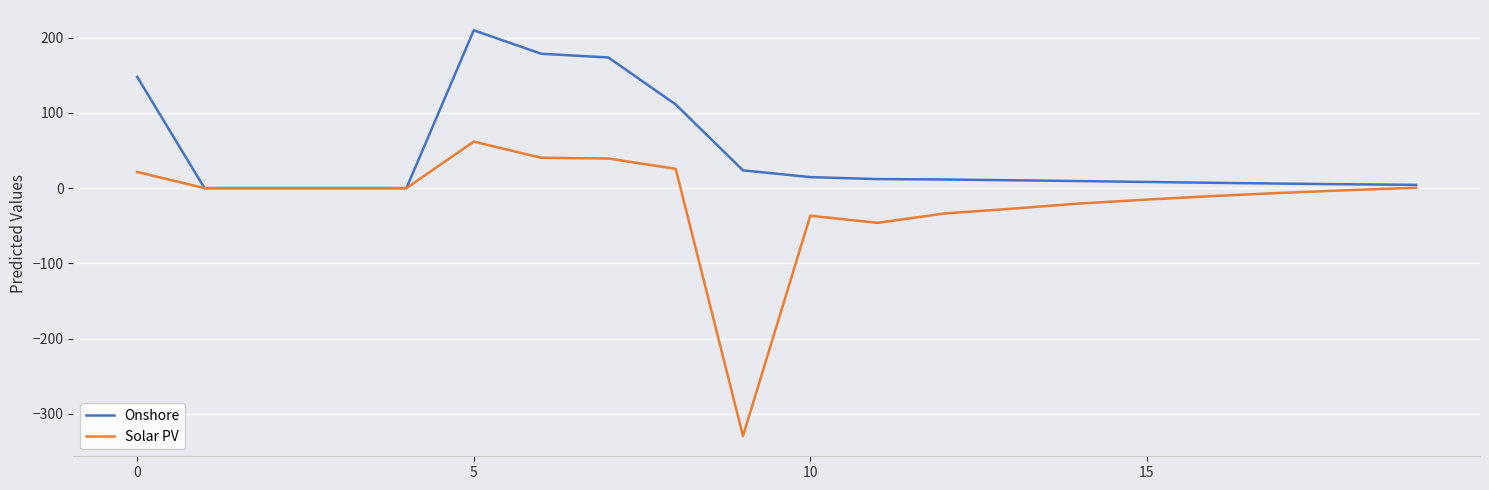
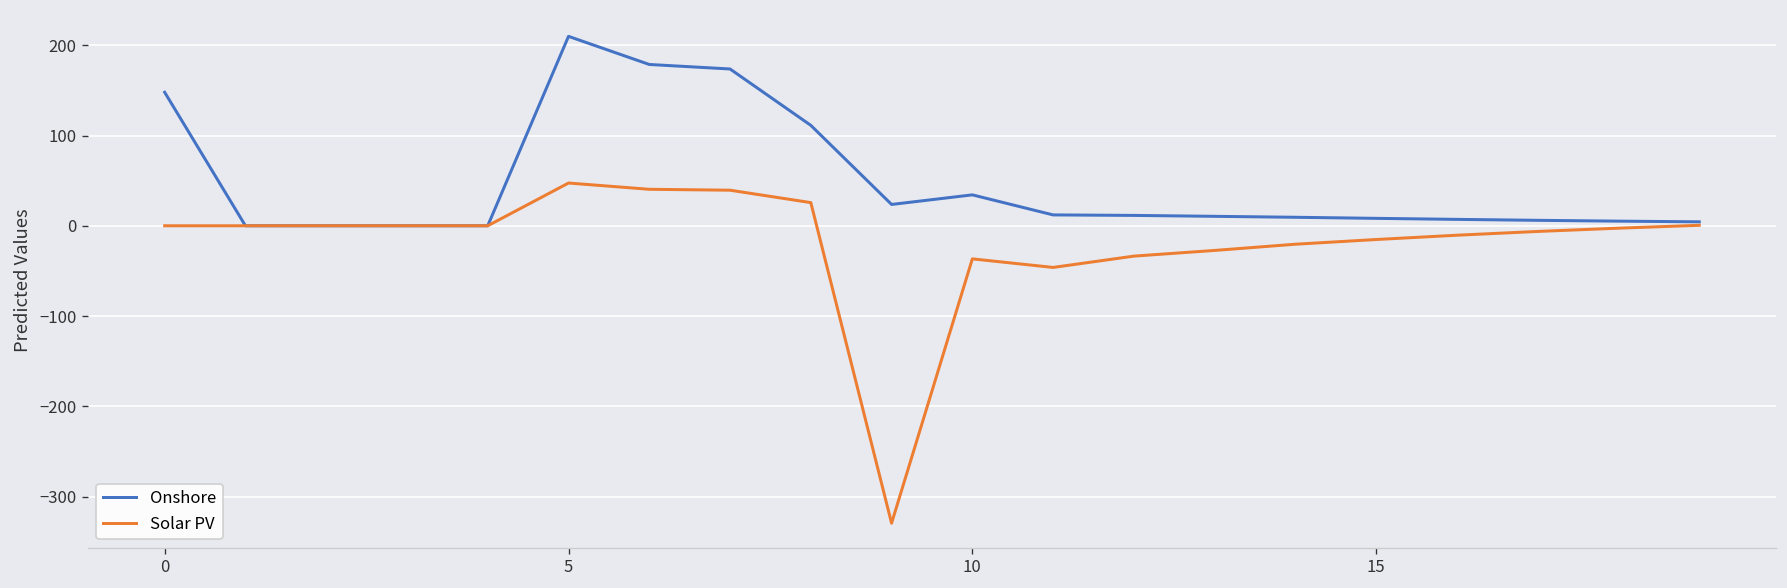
  {
    "Onshore": {
      "0": 150,
      "5": 210,
-     "10": 10,
+     "10": 30,
      "15": 10
    },
    "Solar PV": {
-     "0": 20,
-     "5": 60,
+     "0": 0,
+     "5": 50,
      "10": -40,
      "15": -20
    }
  }
